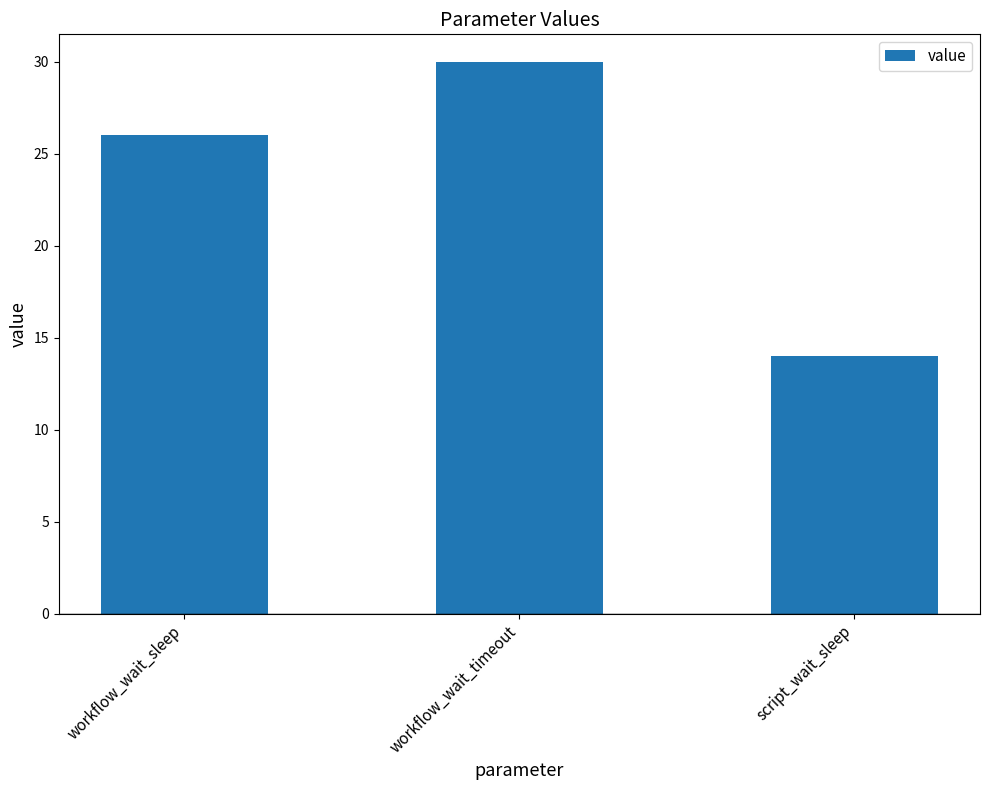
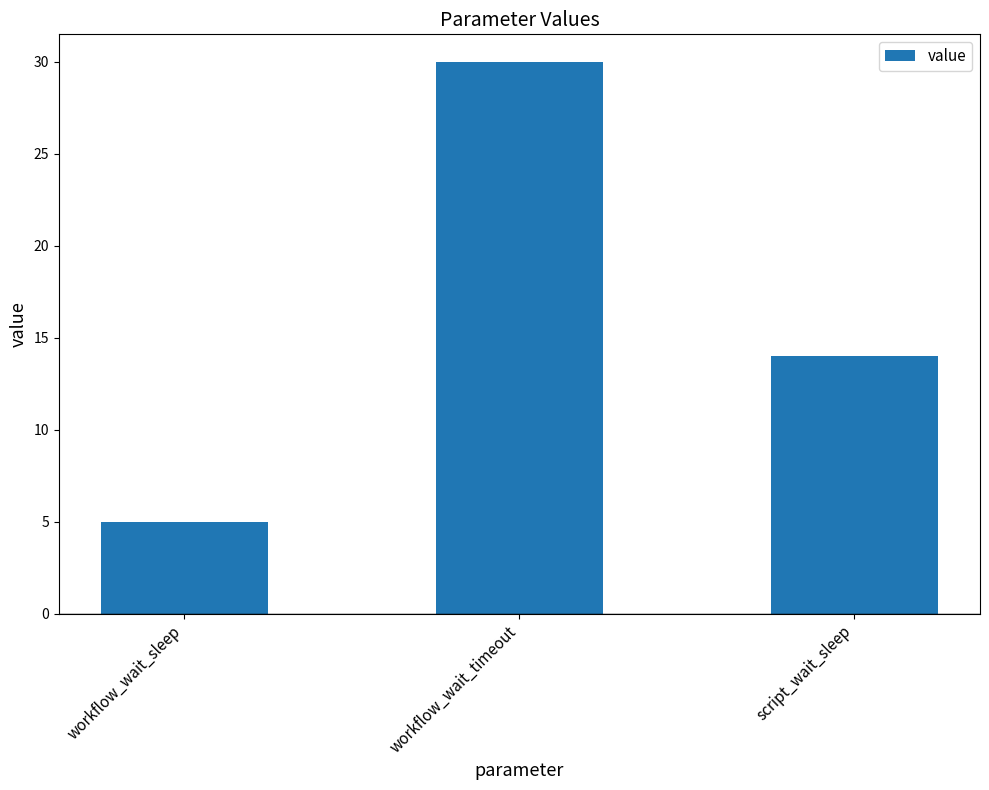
  {
-   "workflow_wait_sleep": 26,
+   "workflow_wait_sleep": 5,
    "workflow_wait_timeout": 30,
    "script_wait_sleep": 14
  }
